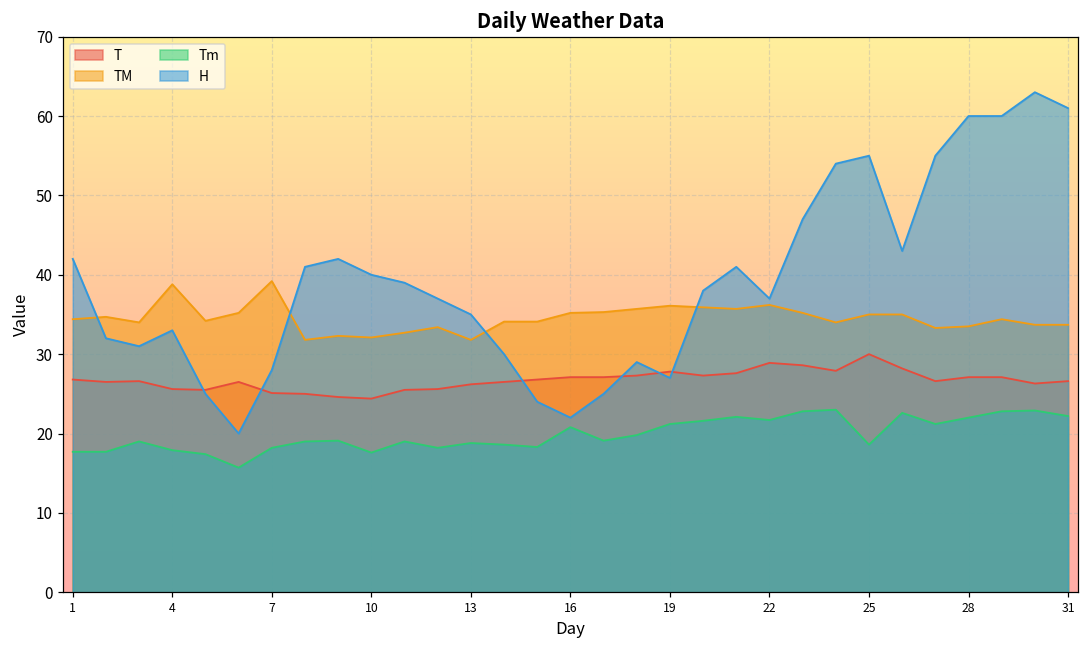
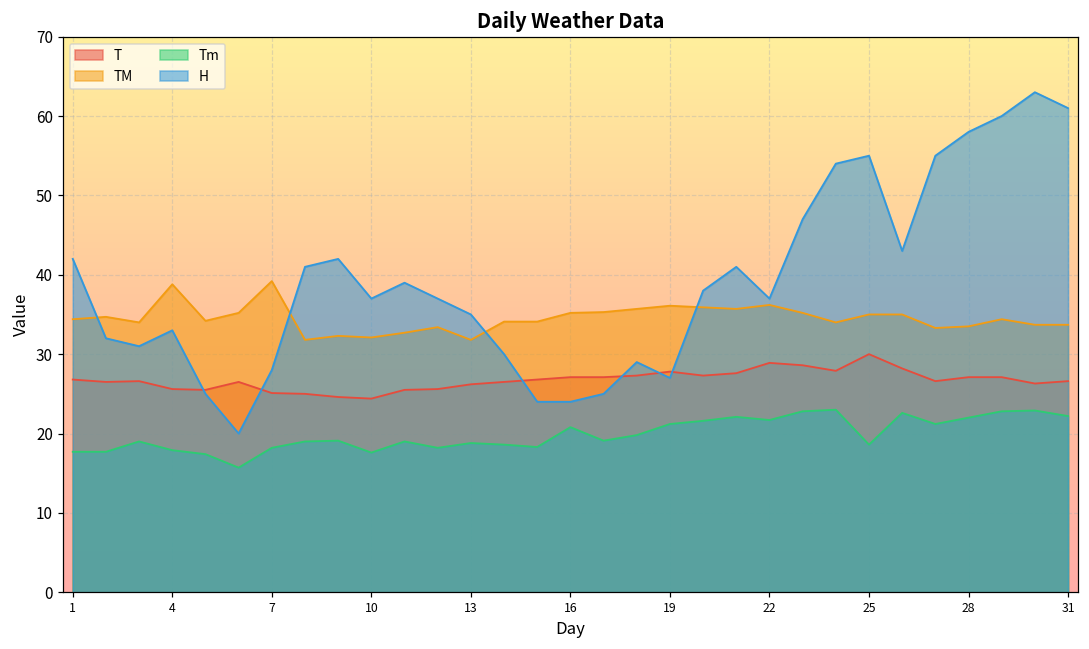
  {
    "T": {
      "1": 27,
      "4": 26,
      "7": 25,
      "10": 24,
      "13": 26,
      "16": 27,
      "19": 28,
      "22": 29,
      "25": 30,
      "28": 27,
      "31": 27
    },
    "TM": {
      "1": 34,
      "4": 39,
      "7": 39,
      "10": 32,
      "13": 32,
      "16": 35,
      "19": 36,
      "22": 36,
      "25": 35,
      "28": 34,
      "31": 34
    },
    "Tm": {
      "1": 18,
      "4": 18,
      "7": 18,
      "10": 18,
      "13": 19,
      "16": 21,
      "19": 21,
      "22": 22,
      "25": 19,
      "28": 22,
      "31": 22
    },
    "H": {
      "1": 42,
      "4": 33,
      "7": 28,
-     "10": 40,
+     "10": 37,
      "13": 35,
-     "16": 22,
+     "16": 24,
      "19": 27,
      "22": 37,
      "25": 55,
-     "28": 60,
+     "28": 58,
      "31": 61
    }
  }
